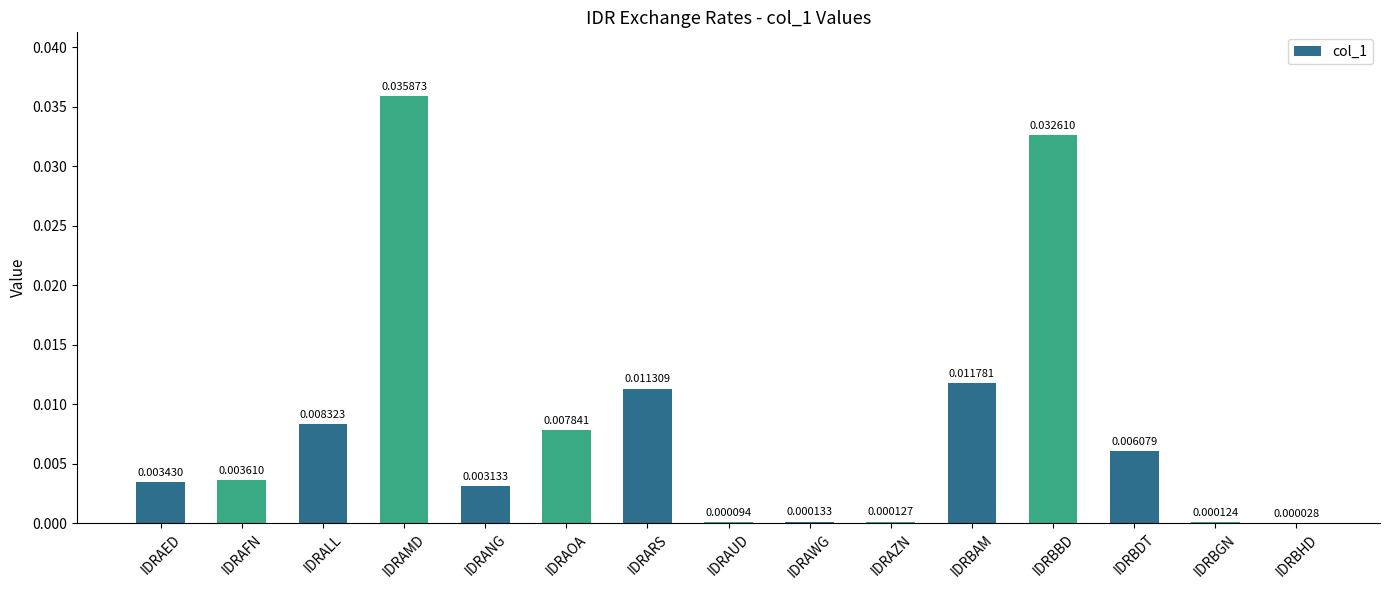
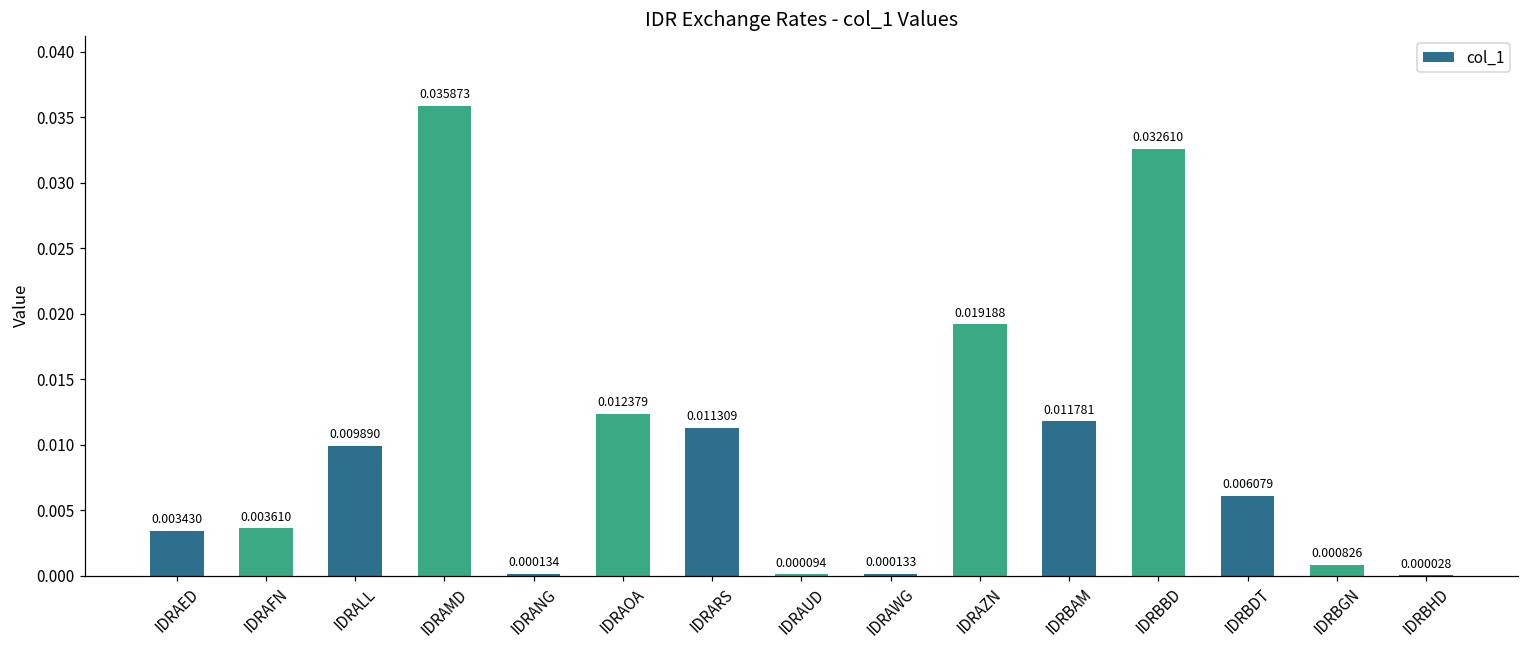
  {
    "IDRAED": 0.003430,
    "IDRAFN": 0.003610,
-   "IDRALL": 0.008323,
+   "IDRALL": 0.009890,
    "IDRAMD": 0.035873,
-   "IDRANG": 0.003133,
-   "IDRAOA": 0.007841,
+   "IDRANG": 0.000134,
+   "IDRAOA": 0.012379,
    "IDRARS": 0.011309,
    "IDRAUD": 0.000094,
    "IDRAWG": 0.000133,
-   "IDRAZN": 0.000127,
+   "IDRAZN": 0.019188,
    "IDRBAM": 0.011781,
    "IDRBBD": 0.032610,
    "IDRBDT": 0.006079,
-   "IDRBGN": 0.000124,
+   "IDRBGN": 0.000826,
    "IDRBHD": 0.000028
  }
